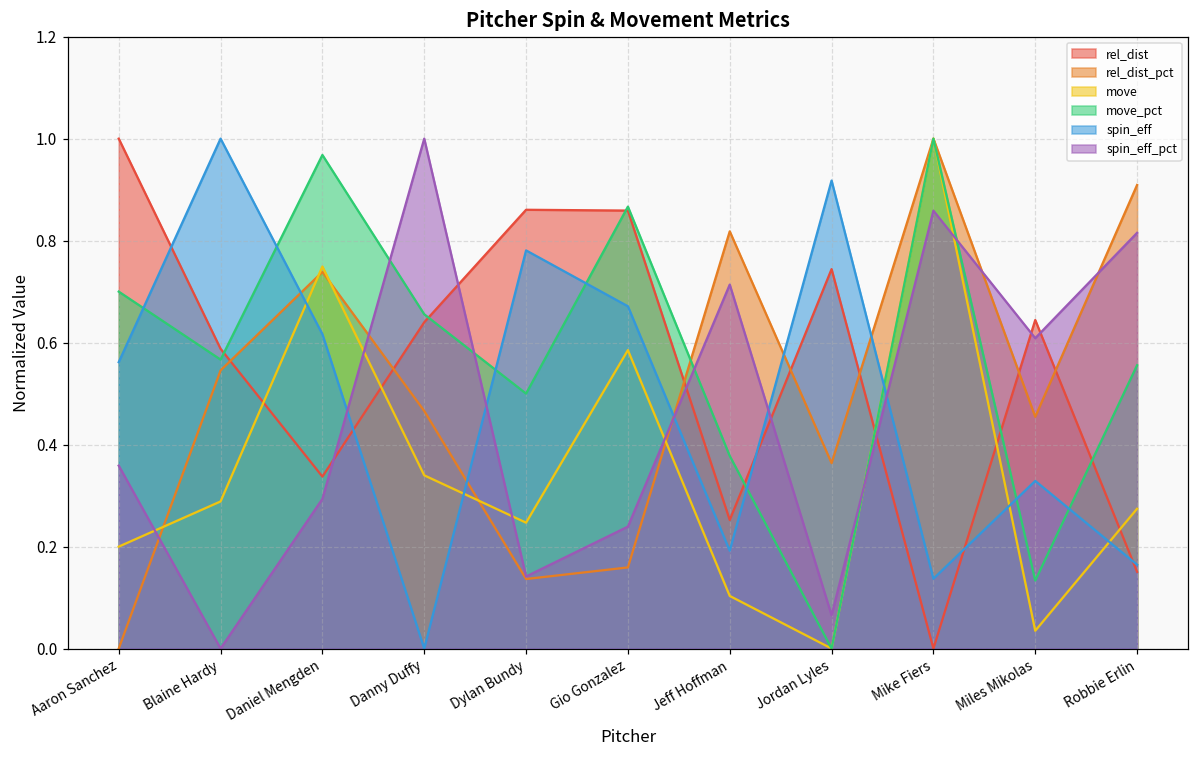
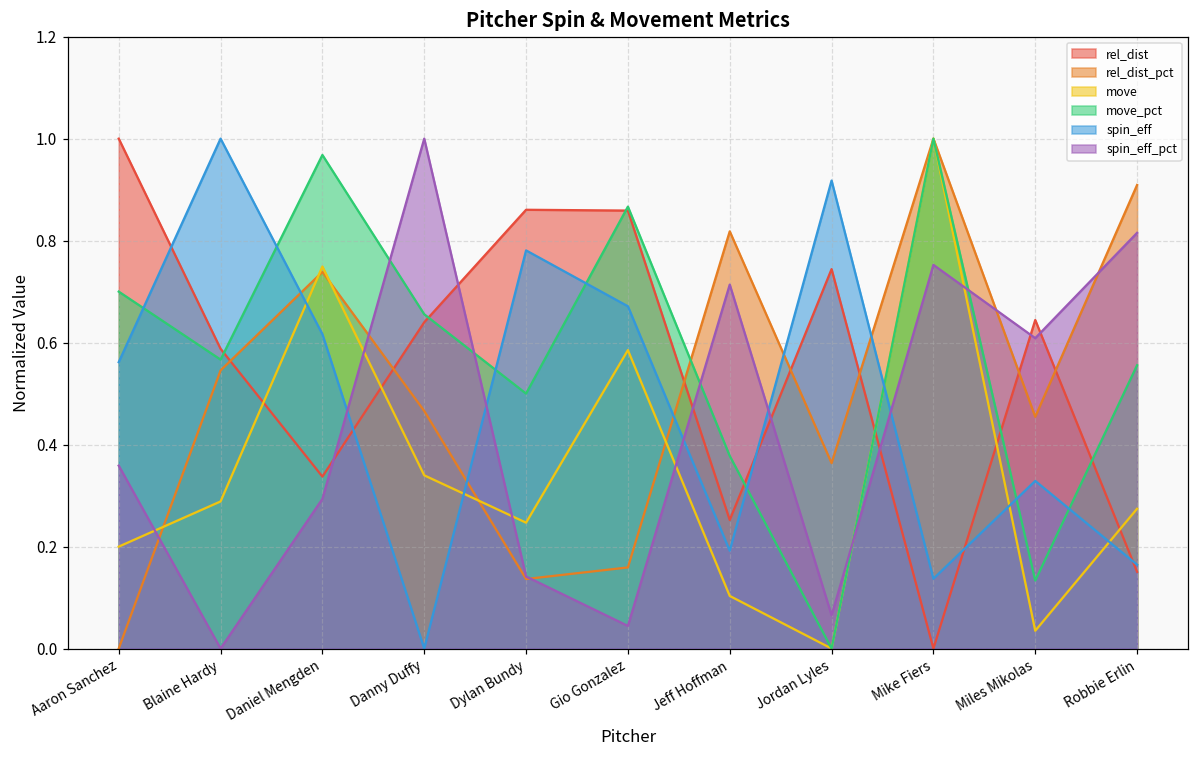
  {
    "move": {
      "Aaron Sanchez": 0.20,
      "Blaine Hardy": 0.29,
      "Daniel Mengden": 0.75,
      "Danny Duffy": 0.34,
      "Dylan Bundy": 0.25,
      "Gio Gonzalez": 0.59,
      "Jeff Hoffman": 0.10,
      "Miles Mikolas": 0.03,
      "Robbie Erlin": 0.27
    },
    "move_pct": {
      "Aaron Sanchez": 0.70,
      "Blaine Hardy": 0.57,
      "Daniel Mengden": 0.97,
      "Danny Duffy": 0.66,
      "Dylan Bundy": 0.50,
      "Gio Gonzalez": 0.87,
      "Jeff Hoffman": 0.38,
      "Miles Mikolas": 0.13,
      "Robbie Erlin": 0.56
    },
    "spin_eff": {
      "Aaron Sanchez": 0.56,
      "Blaine Hardy": 1.00,
      "Daniel Mengden": 0.62,
      "Danny Duffy": 0.00,
      "Dylan Bundy": 0.78,
      "Gio Gonzalez": 0.67,
      "Jeff Hoffman": 0.19,
      "Jordan Lyles": 0.92,
      "Mike Fiers": 0.14,
      "Miles Mikolas": 0.33,
      "Robbie Erlin": 0.16
    },
    "spin_eff_pct": {
      "Aaron Sanchez": 0.36,
      "Blaine Hardy": 0.00,
      "Daniel Mengden": 0.29,
      "Danny Duffy": 1.00,
-     "Gio Gonzalez": 0.24,
+     "Gio Gonzalez": 0.04,
      "Jeff Hoffman": 0.71,
      "Jordan Lyles": 0.07,
-     "Mike Fiers": 0.86,
+     "Mike Fiers": 0.75,
      "Miles Mikolas": 0.61,
      "Robbie Erlin": 0.82
    }
  }
